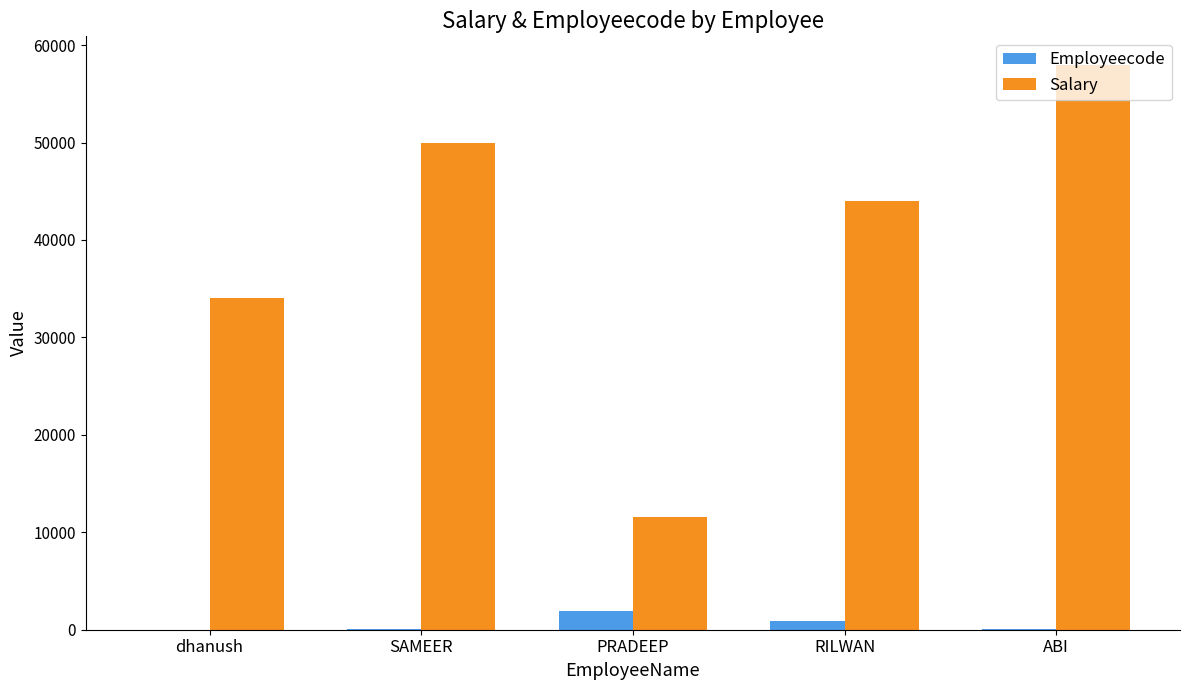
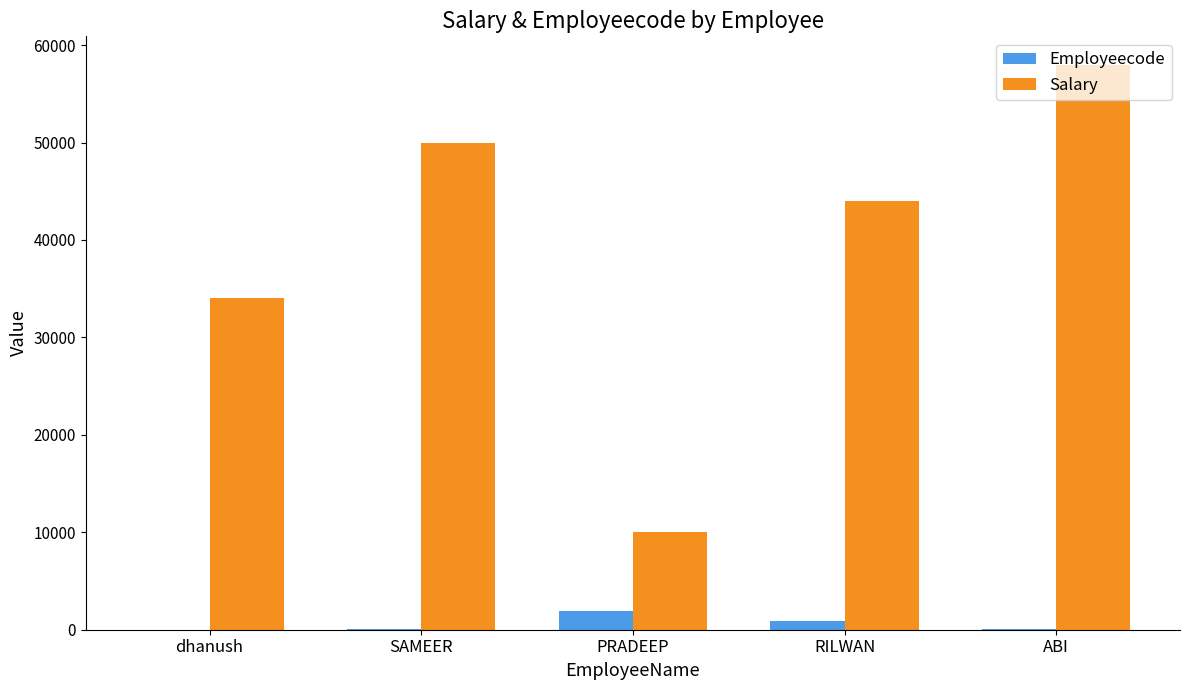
  {
    "Employeecode": {
      "PRADEEP": 2000,
      "RILWAN": 1000
    },
    "Salary": {
      "dhanush": 34000,
      "SAMEER": 50000,
-     "PRADEEP": 12000,
+     "PRADEEP": 10000,
      "RILWAN": 44000
    }
  }
